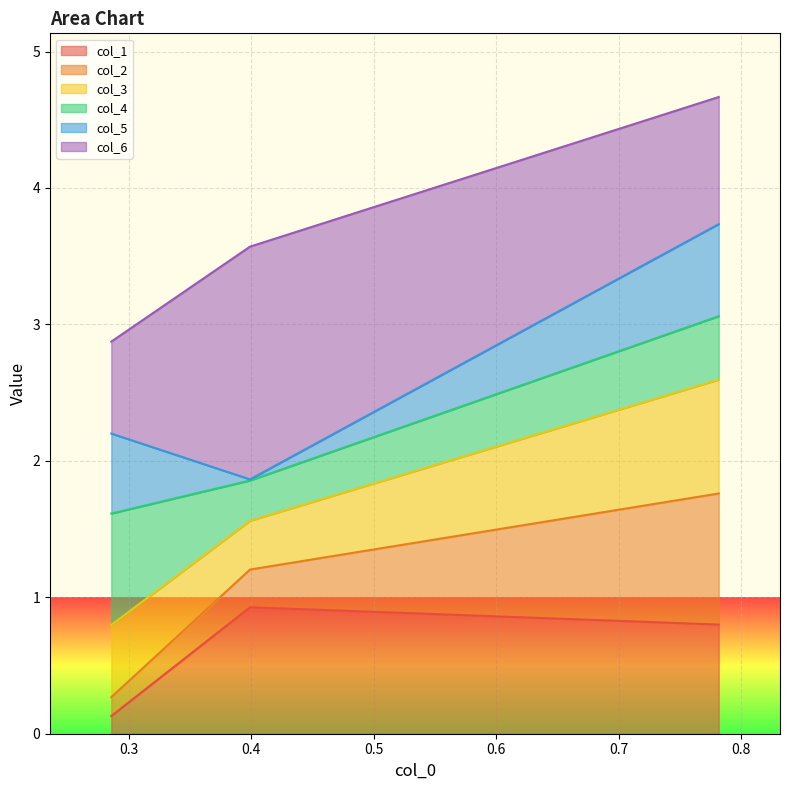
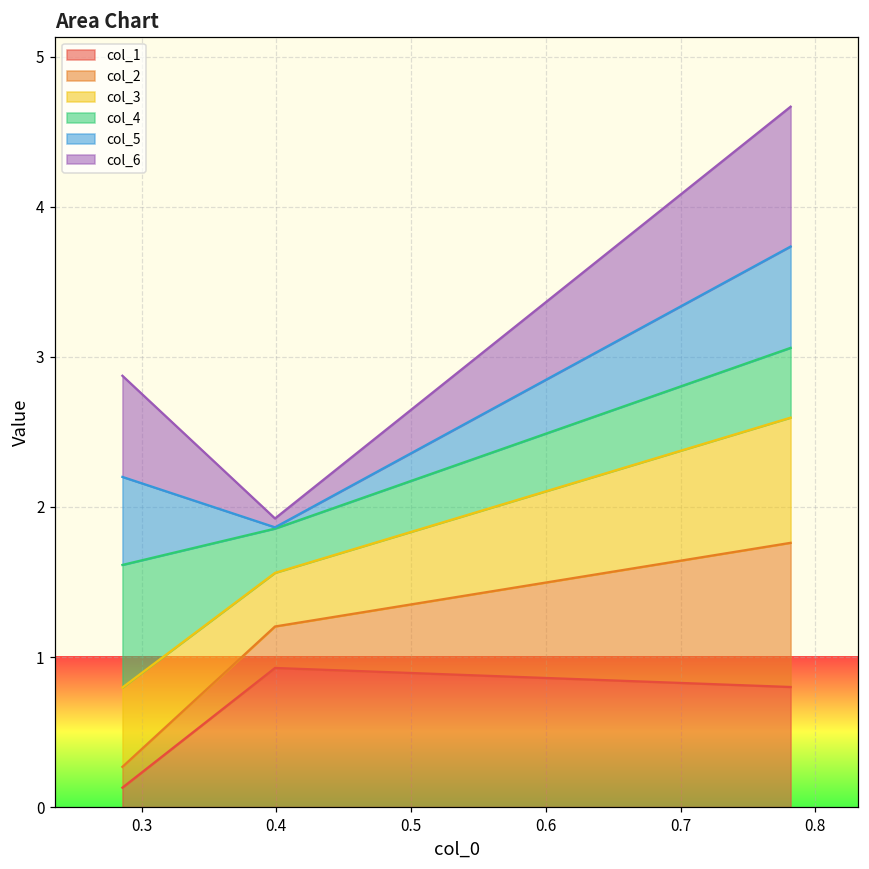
  {
    "col_3": {
      "0.4": 0.36
    },
    "col_6": {
-     "0.4": 1.71
+     "0.4": 0.06
    }
  }
